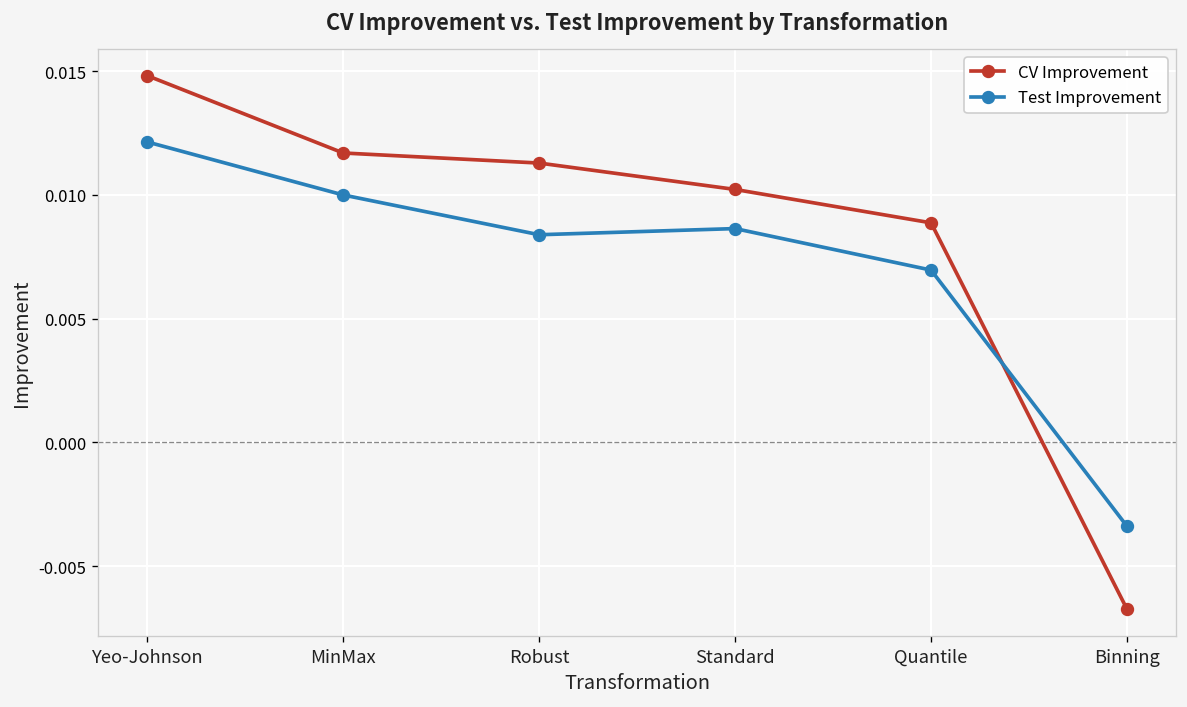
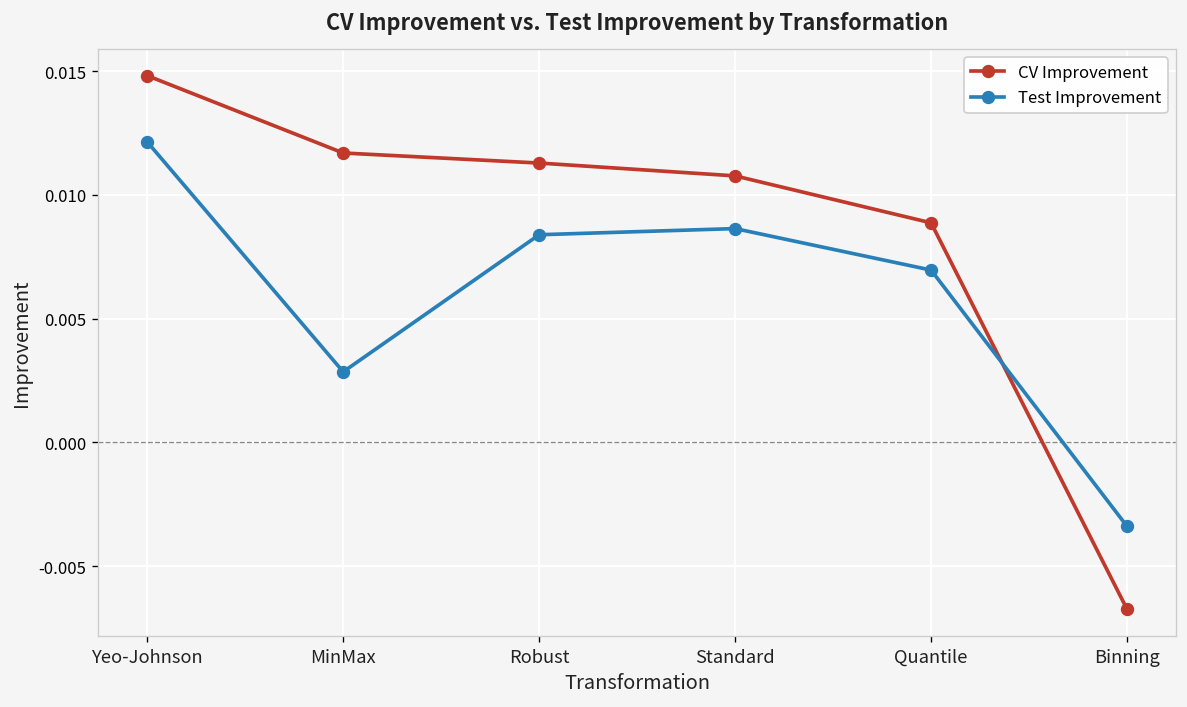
  {
    "CV Improvement": {
      "Yeo-Johnson": 0.0148,
      "MinMax": 0.0117,
      "Robust": 0.0113,
-     "Standard": 0.0102,
+     "Standard": 0.0108,
      "Quantile": 0.0089,
      "Binning": -0.0067
    },
    "Test Improvement": {
      "Yeo-Johnson": 0.0121,
-     "MinMax": 0.0100,
+     "MinMax": 0.0029,
      "Robust": 0.0084,
      "Standard": 0.0086,
      "Quantile": 0.0070,
      "Binning": -0.0034
    }
  }
